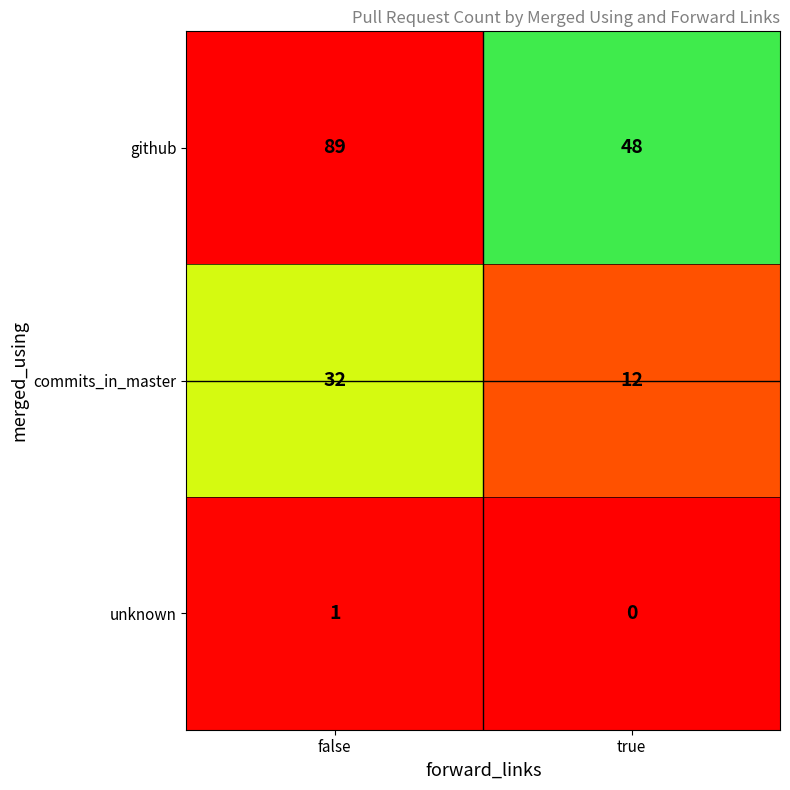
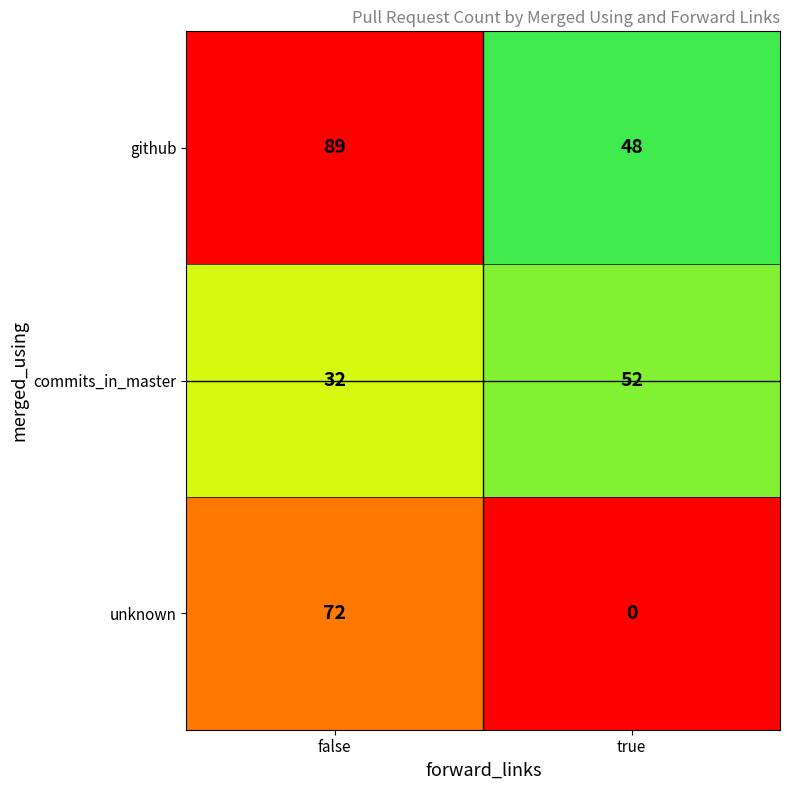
  {
    "github": {
      "false": 89,
      "true": 48
    },
    "commits_in_master": {
      "false": 32,
-     "true": 12
+     "true": 52
    },
    "unknown": {
-     "false": 1,
+     "false": 72,
      "true": 0
    }
  }
